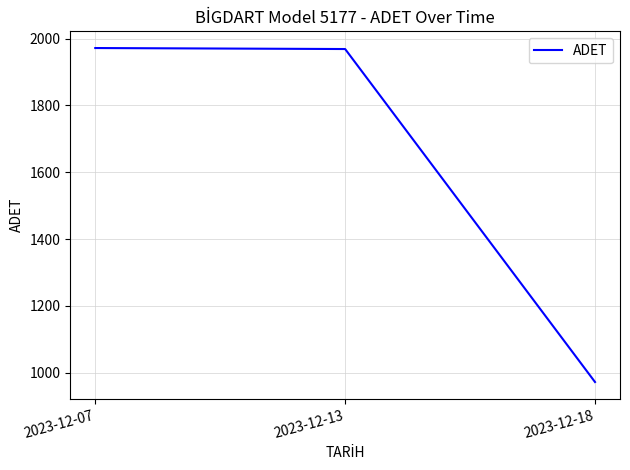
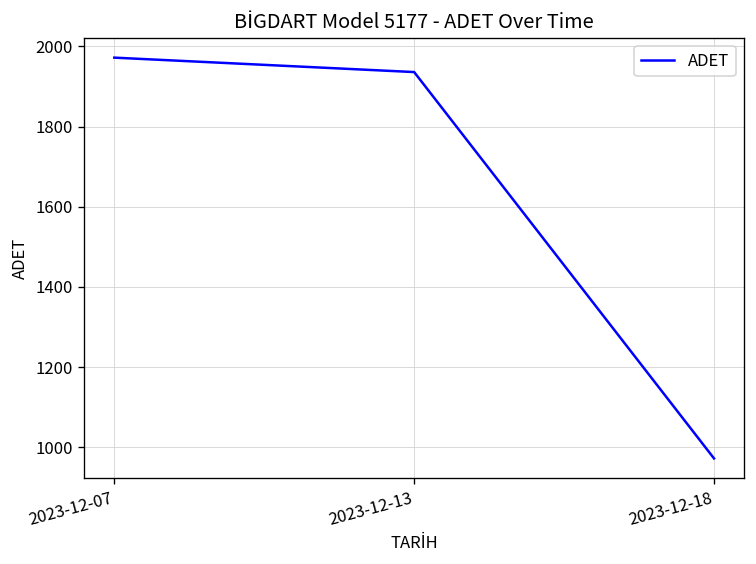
  {
    "2023-12-07": 1970,
-   "2023-12-13": 1970,
+   "2023-12-13": 1940,
    "2023-12-18": 970
  }
